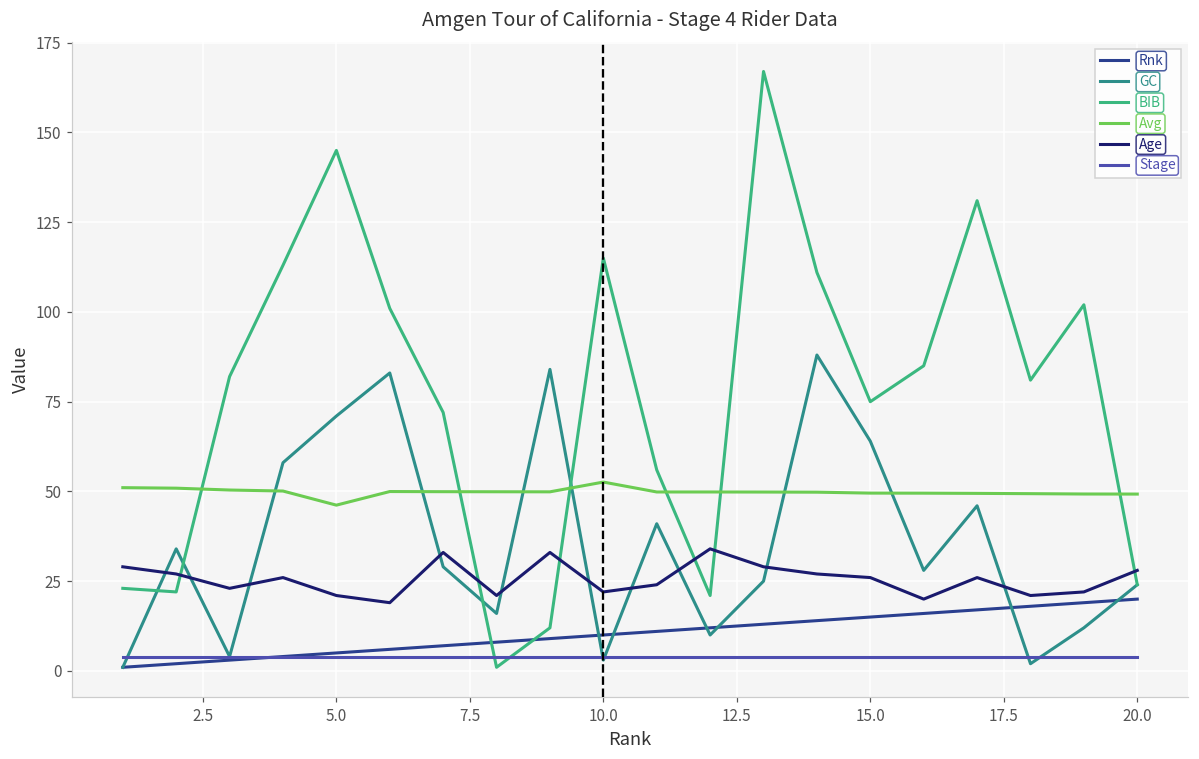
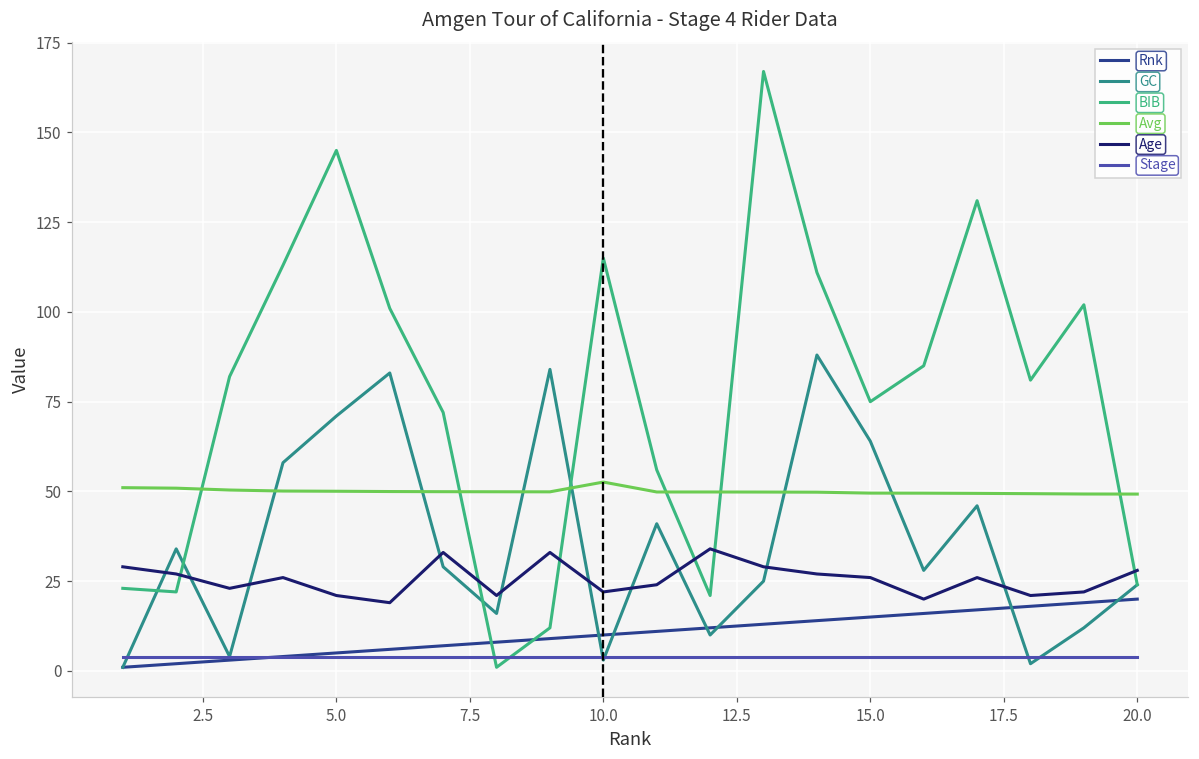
  {
    "Avg": {
-     "5.0": 46,
+     "5.0": 50,
      "10.0": 53,
      "15.0": 50,
      "20.0": 49
    }
  }
